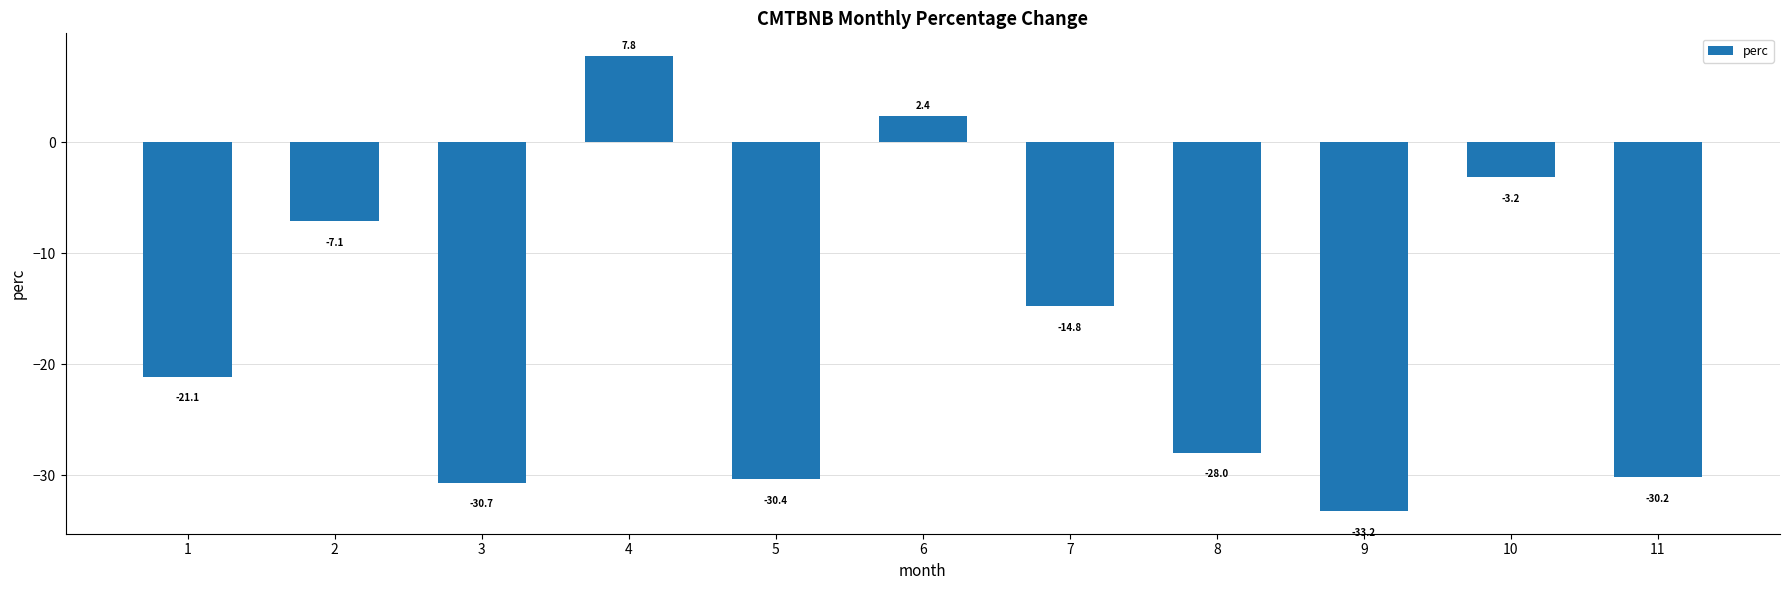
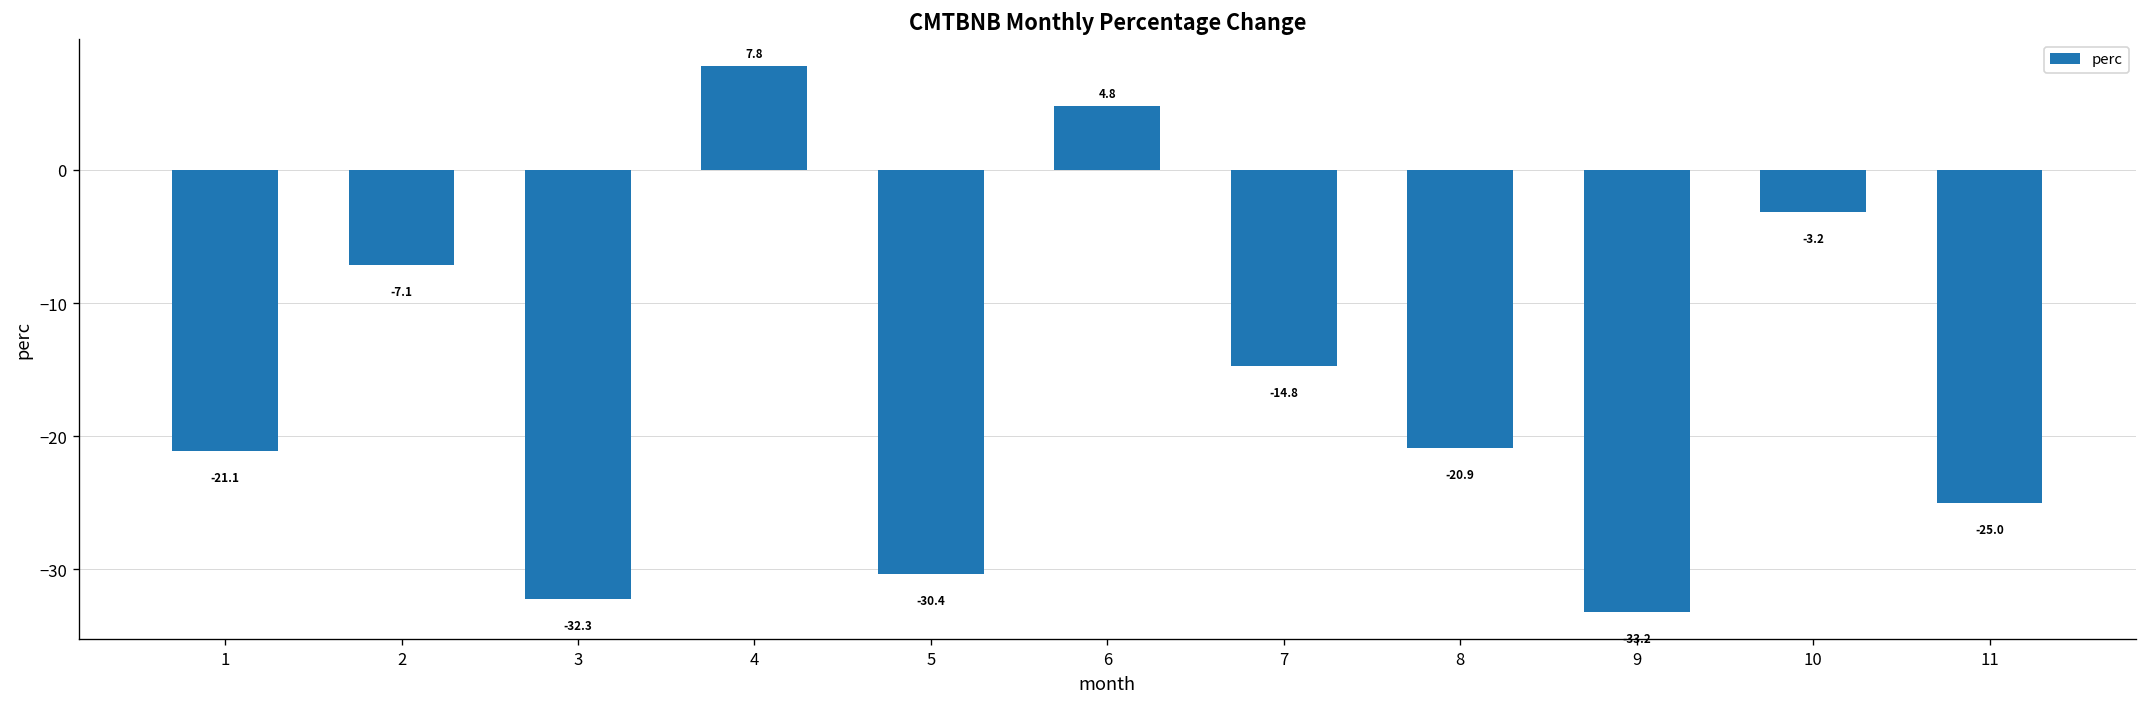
  {
    "1": -21.1,
    "2": -7.1,
-   "3": -30.7,
+   "3": -32.3,
    "4": 7.8,
    "5": -30.4,
-   "6": 2.4,
+   "6": 4.8,
    "7": -14.8,
-   "8": -28.0,
+   "8": -20.9,
    "9": -33.2,
    "10": -3.2,
-   "11": -30.2
+   "11": -25.0
  }
